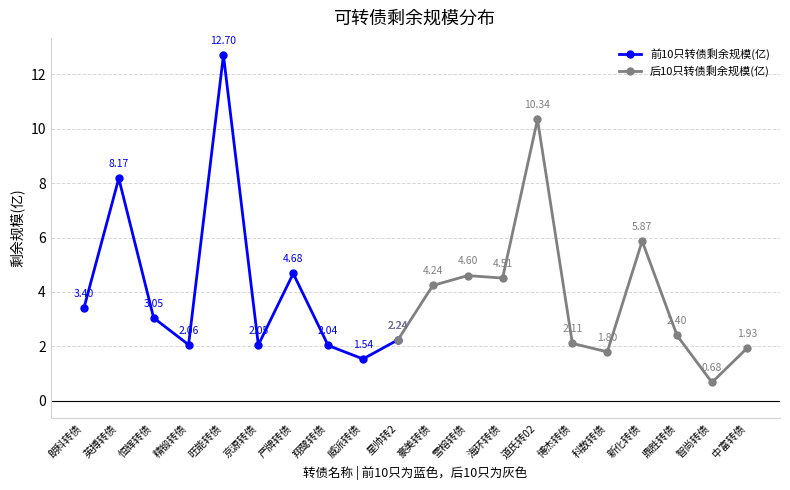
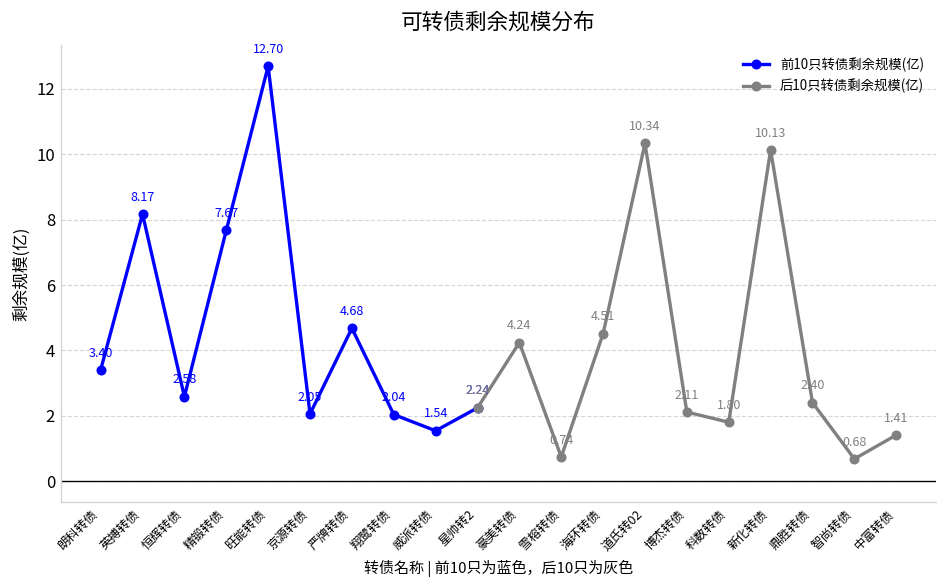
  {
    "前10只转债剩余规模(亿)": {
      "朗科转债": 3.40,
      "英搏转债": 8.17,
-     "恒辉转债": 3.05,
-     "精锻转债": 2.06,
+     "恒辉转债": 2.58,
+     "精锻转债": 7.67,
      "旺能转债": 12.70,
      "京源转债": 2.05,
      "严牌转债": 4.68,
      "翔鹭转债": 2.04,
      "威派转债": 1.54
    },
    "后10只转债剩余规模(亿)": {
      "豪美转债": 4.24,
-     "雪榕转债": 4.60,
+     "雪榕转债": 0.74,
      "海环转债": 4.51,
      "道氏转02": 10.34,
      "博杰转债": 2.11,
      "科数转债": 1.80,
-     "新化转债": 5.87,
+     "新化转债": 10.13,
      "鼎胜转债": 2.40,
      "智尚转债": 0.68,
-     "中富转债": 1.93
+     "中富转债": 1.41
    }
  }
